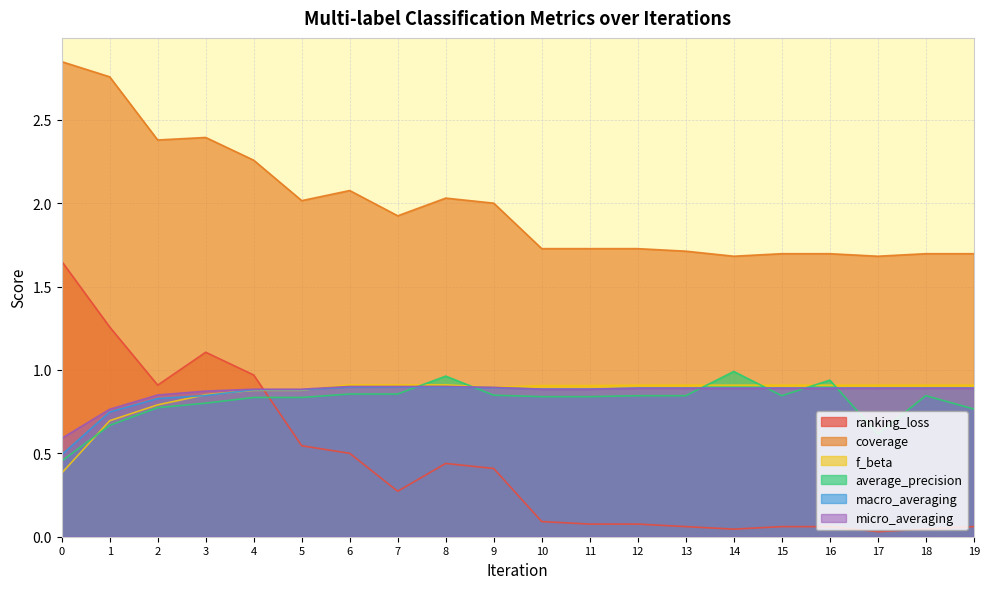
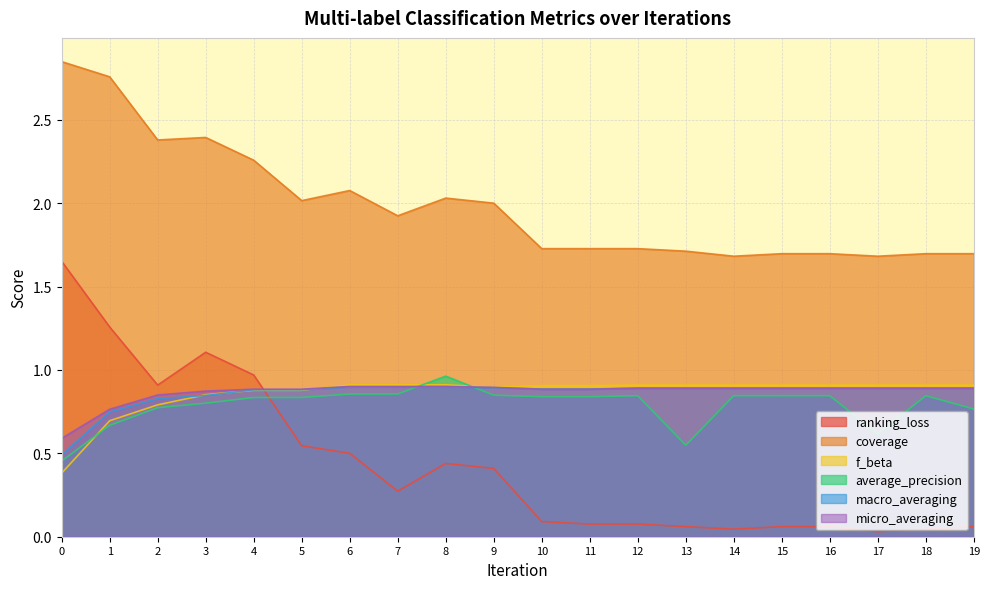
  {
    "f_beta": {
      "0": 0.38,
      "1": 0.70,
      "2": 0.79,
      "10": 0.91,
      "11": 0.91,
      "12": 0.91,
      "13": 0.91,
      "14": 0.91,
      "15": 0.91,
      "16": 0.91,
      "17": 0.91,
      "18": 0.91,
      "19": 0.91
    },
    "average_precision": {
      "0": 0.45,
      "1": 0.67,
      "2": 0.77,
      "3": 0.80,
      "4": 0.83,
      "5": 0.83,
      "6": 0.86,
      "7": 0.86,
      "8": 0.96,
      "9": 0.85,
      "10": 0.84,
      "11": 0.84,
      "12": 0.85,
-     "13": 0.85,
-     "14": 0.99,
+     "13": 0.55,
+     "14": 0.85,
      "15": 0.85,
-     "16": 0.94,
+     "16": 0.85,
      "18": 0.85,
      "19": 0.77
    },
    "macro_averaging": {
      "0": 0.49,
      "1": 0.75,
      "2": 0.83
    },
    "micro_averaging": {
      "0": 0.59,
      "1": 0.76,
      "2": 0.85,
      "3": 0.87
    }
  }
